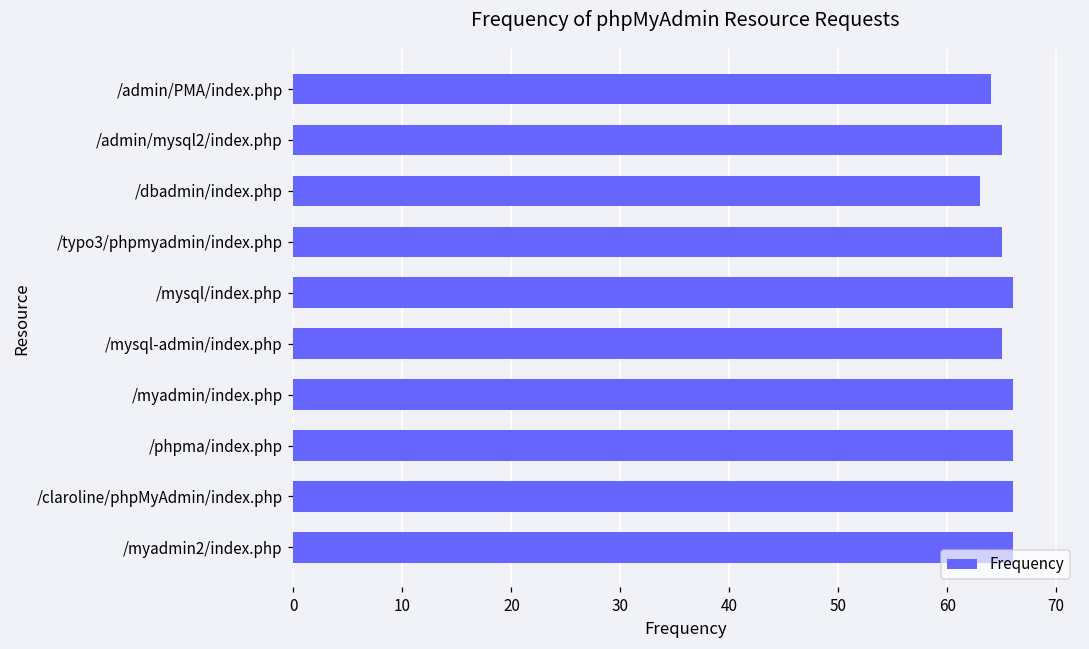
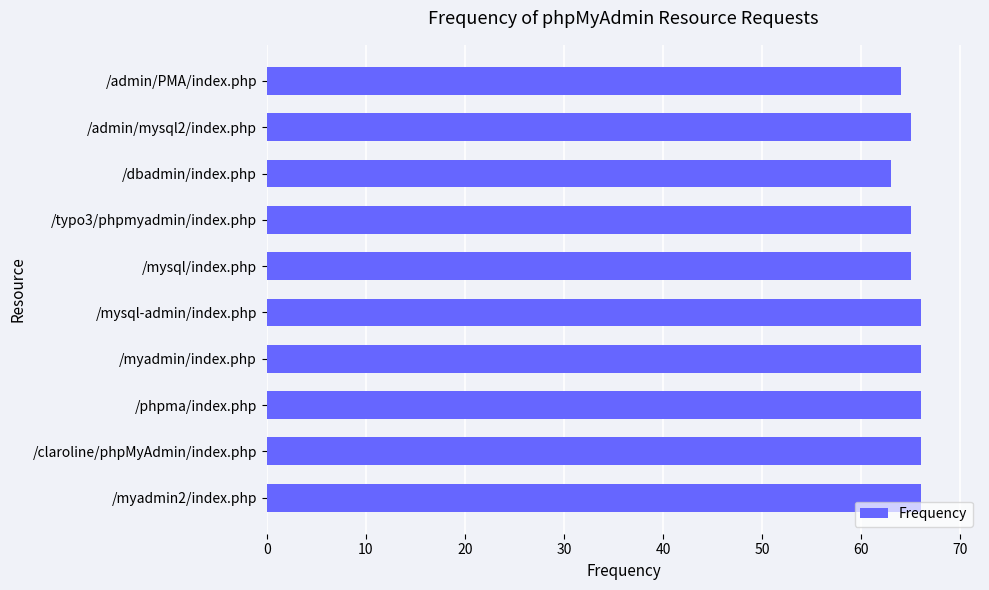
  {
    "/admin/PMA/index.php": 64,
    "/admin/mysql2/index.php": 65,
    "/dbadmin/index.php": 63,
    "/typo3/phpmyadmin/index.php": 65,
-   "/mysql/index.php": 66,
-   "/mysql-admin/index.php": 65,
+   "/mysql/index.php": 65,
+   "/mysql-admin/index.php": 66,
    "/myadmin/index.php": 66,
    "/phpma/index.php": 66,
    "/claroline/phpMyAdmin/index.php": 66,
    "/myadmin2/index.php": 66
  }
